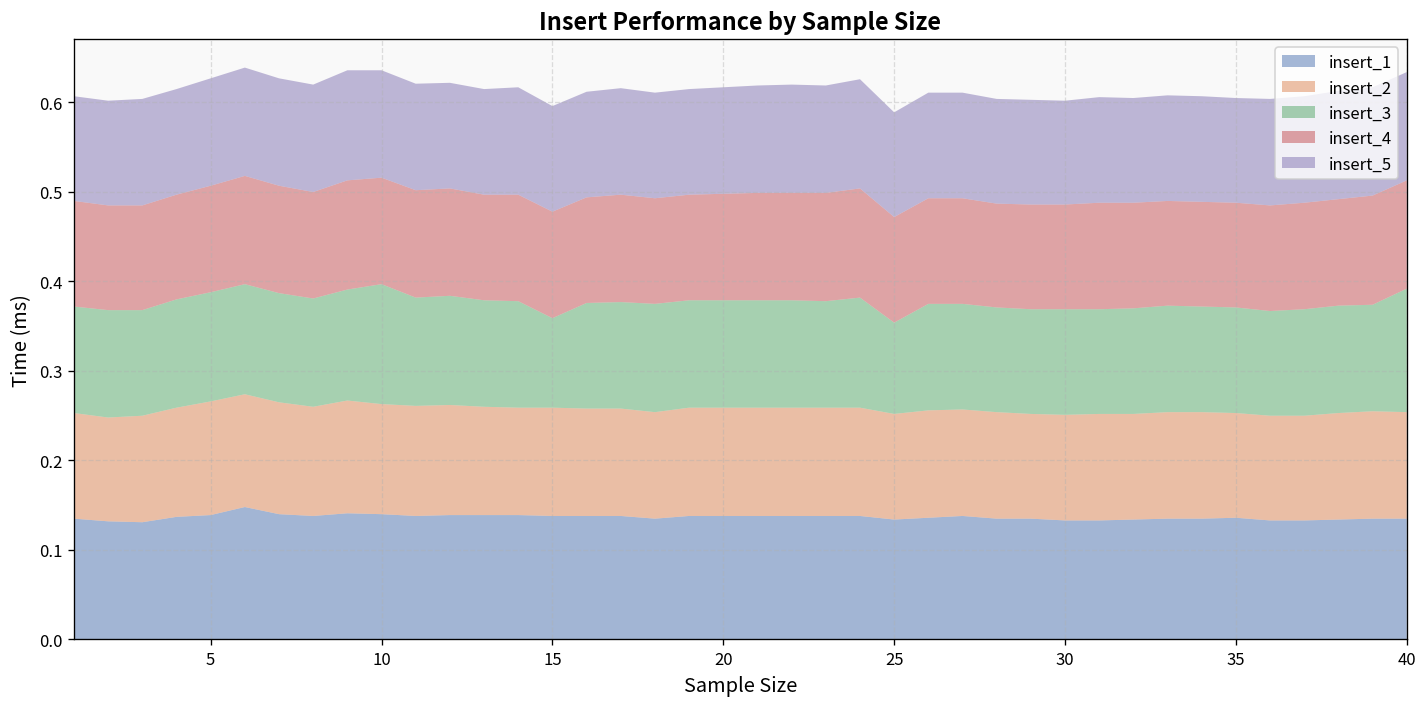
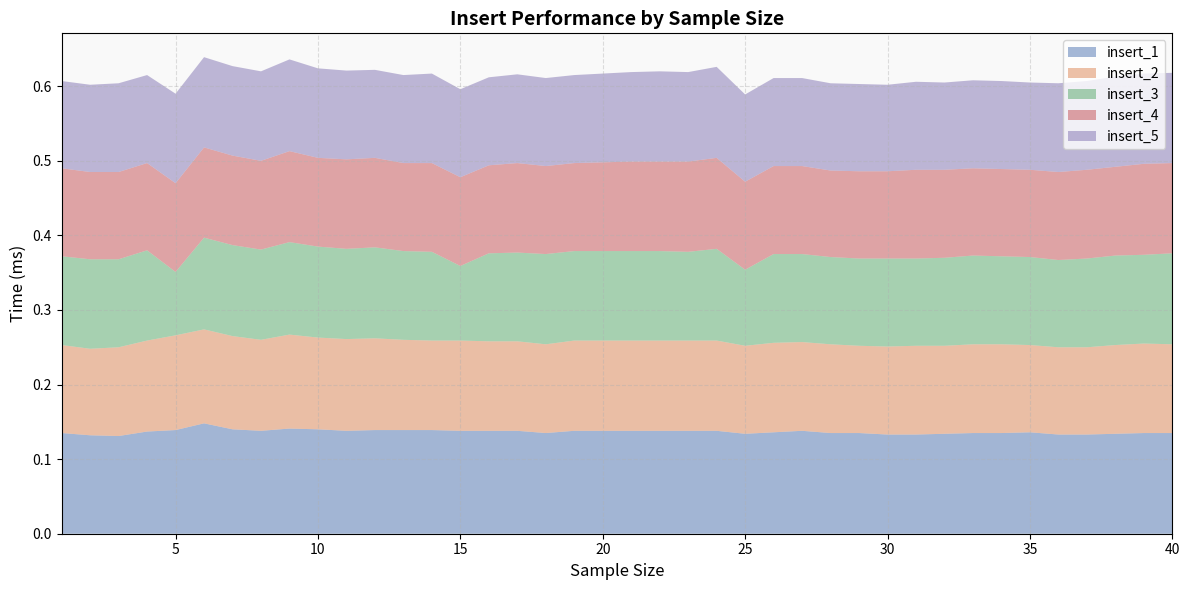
  {
    "insert_3": {
-     "5": 0.12,
-     "10": 0.13,
+     "5": 0.09,
+     "10": 0.12,
      "15": 0.10,
      "20": 0.12,
      "25": 0.10,
      "30": 0.12,
      "35": 0.12,
-     "40": 0.14
+     "40": 0.12
    }
  }
